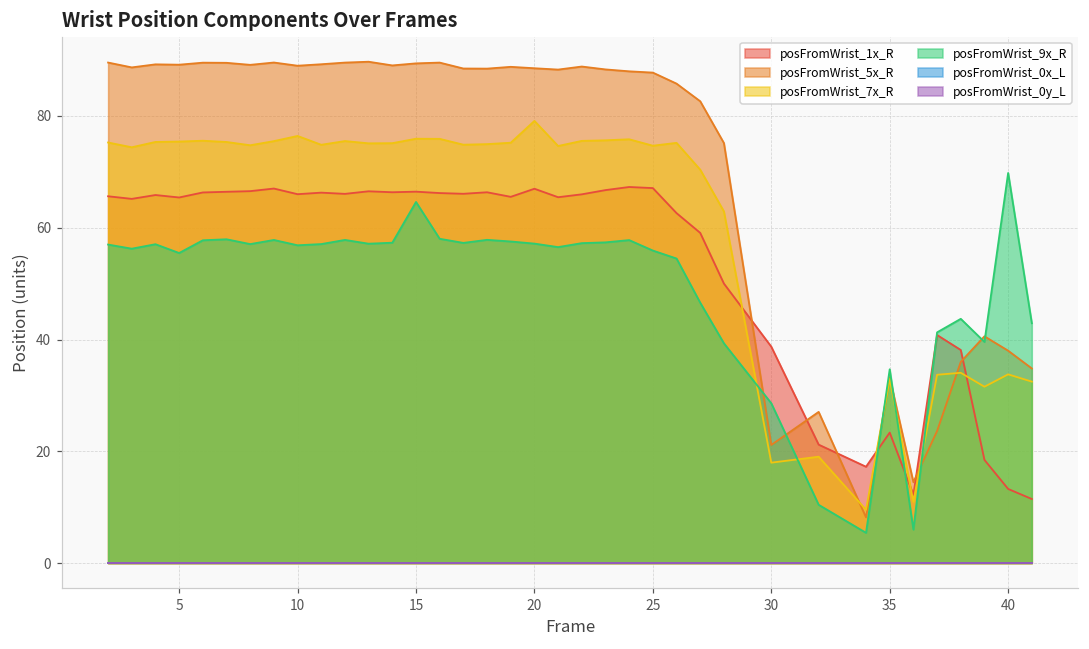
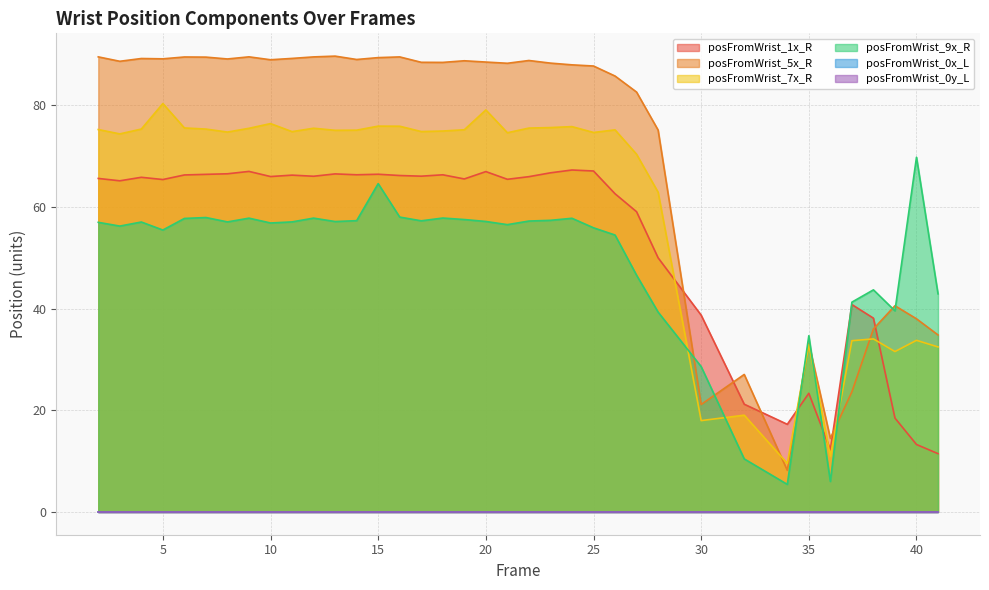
  {
    "posFromWrist_7x_R": {
-     "5": 75,
+     "5": 80,
      "10": 76,
      "15": 76,
      "20": 79,
      "25": 75,
      "30": 18,
      "40": 34
    },
    "posFromWrist_9x_R": {
      "5": 55,
      "10": 57,
      "15": 65,
      "20": 57,
      "25": 56,
      "30": 29,
      "35": 35,
      "40": 70
    },
    "posFromWrist_0y_L": {
      "5": 0,
      "10": 0,
      "15": 0,
      "20": 0,
      "25": 0,
      "30": 0,
      "35": 0,
      "40": 0
    }
  }
